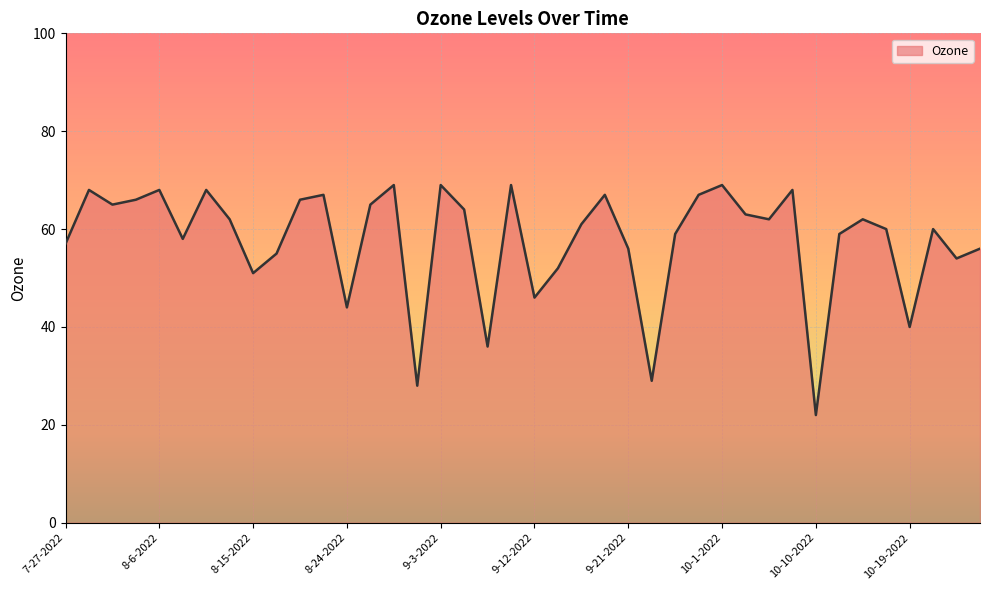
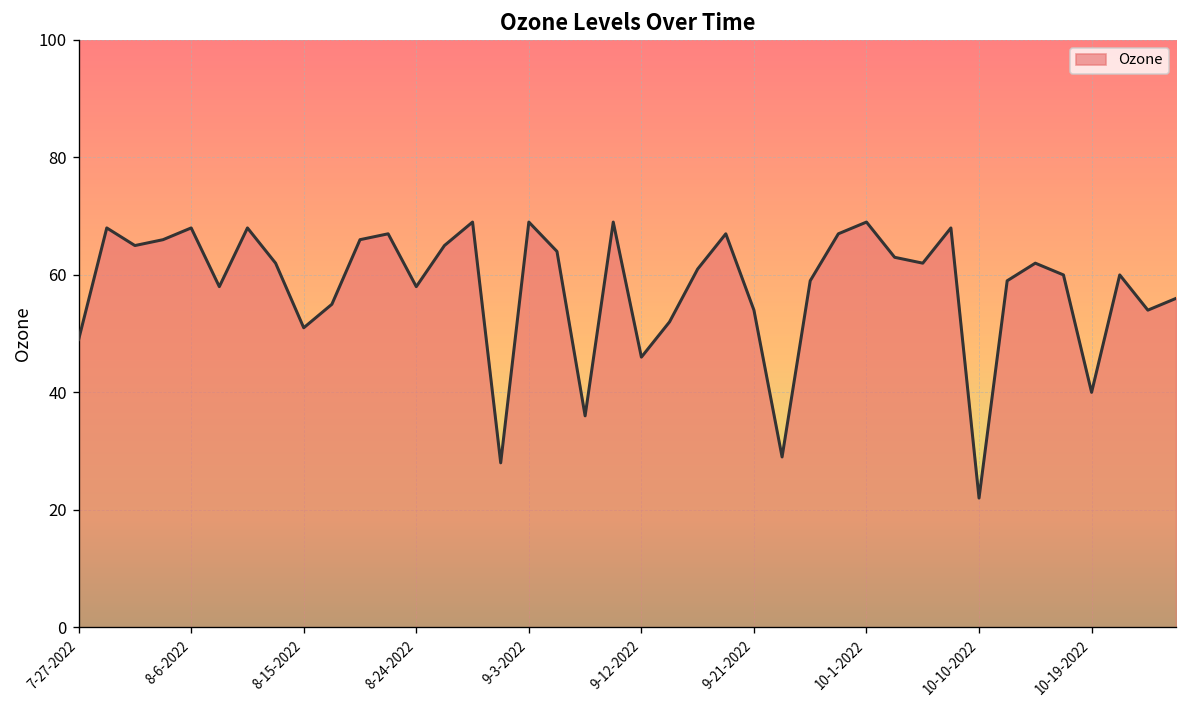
  {
-   "7-27-2022": 57,
+   "7-27-2022": 49,
    "8-6-2022": 68,
    "8-15-2022": 51,
-   "8-24-2022": 44,
+   "8-24-2022": 58,
    "9-3-2022": 69,
    "9-12-2022": 46,
-   "9-21-2022": 56,
+   "9-21-2022": 54,
    "10-1-2022": 69,
    "10-10-2022": 22,
    "10-19-2022": 40
  }
